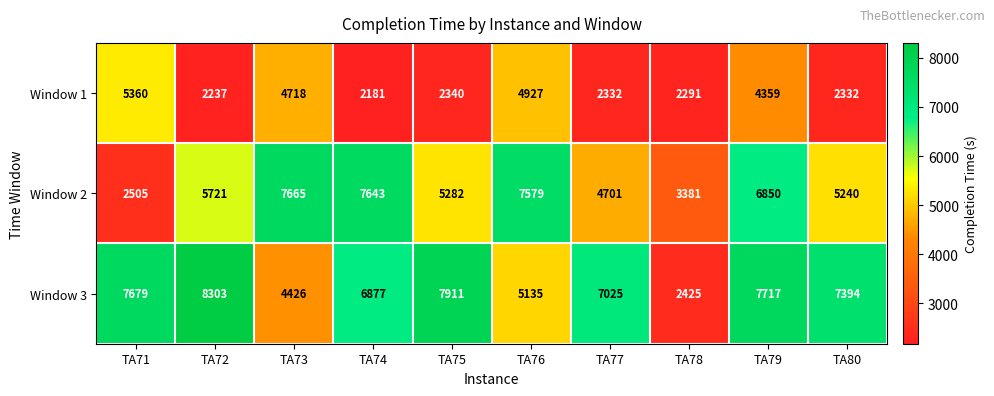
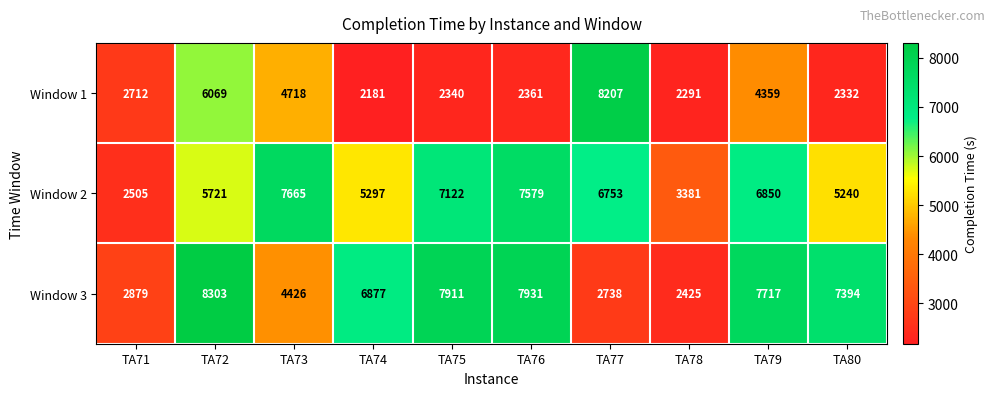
  {
    "Window 1": {
-     "TA71": 5360,
-     "TA72": 2237,
+     "TA71": 2712,
+     "TA72": 6069,
      "TA73": 4718,
      "TA74": 2181,
      "TA75": 2340,
-     "TA76": 4927,
-     "TA77": 2332,
+     "TA76": 2361,
+     "TA77": 8207,
      "TA78": 2291,
      "TA79": 4359,
      "TA80": 2332
    },
    "Window 2": {
      "TA71": 2505,
      "TA72": 5721,
      "TA73": 7665,
-     "TA74": 7643,
-     "TA75": 5282,
+     "TA74": 5297,
+     "TA75": 7122,
      "TA76": 7579,
-     "TA77": 4701,
+     "TA77": 6753,
      "TA78": 3381,
      "TA79": 6850,
      "TA80": 5240
    },
    "Window 3": {
-     "TA71": 7679,
+     "TA71": 2879,
      "TA72": 8303,
      "TA73": 4426,
      "TA74": 6877,
      "TA75": 7911,
-     "TA76": 5135,
-     "TA77": 7025,
+     "TA76": 7931,
+     "TA77": 2738,
      "TA78": 2425,
      "TA79": 7717,
      "TA80": 7394
    }
  }
